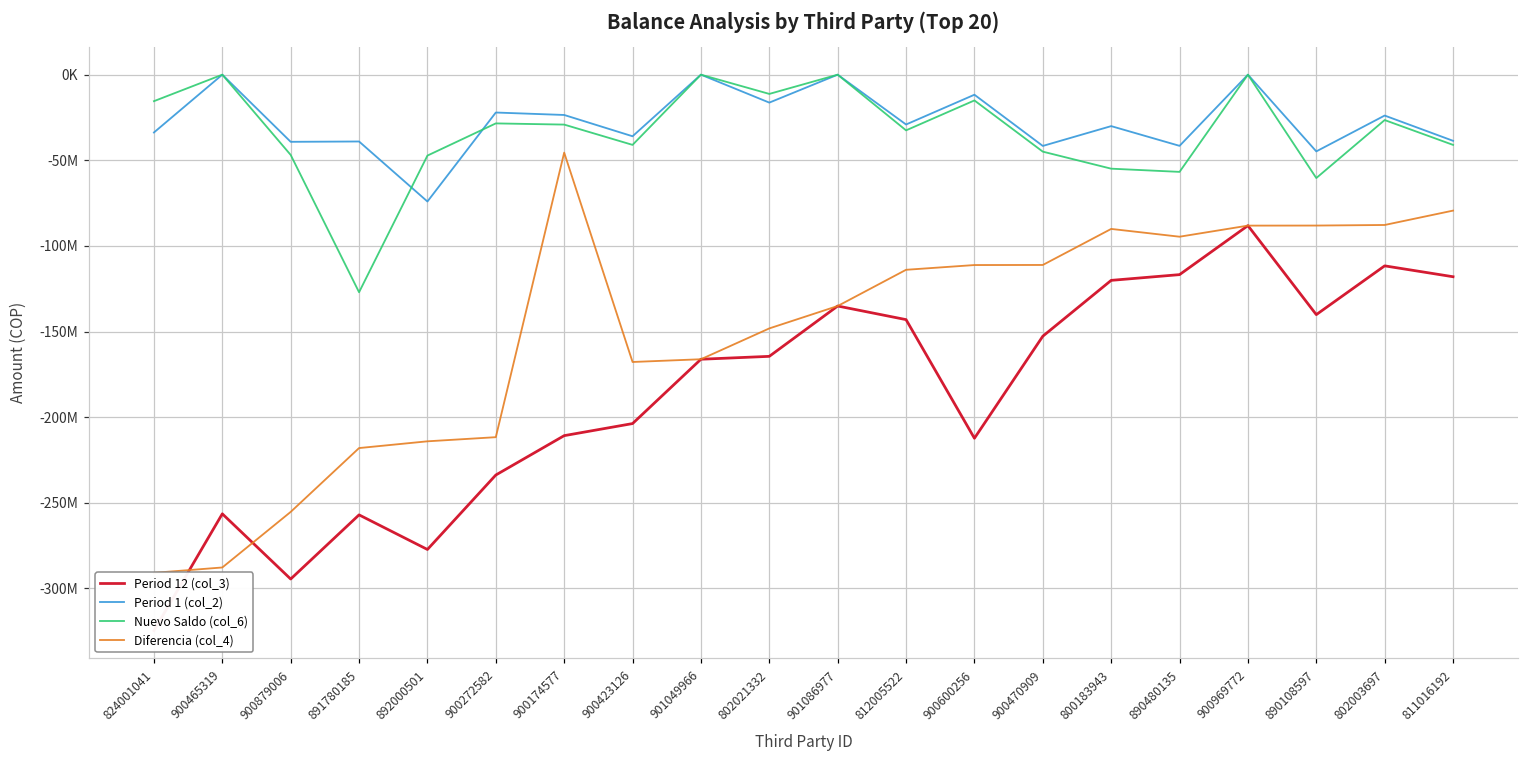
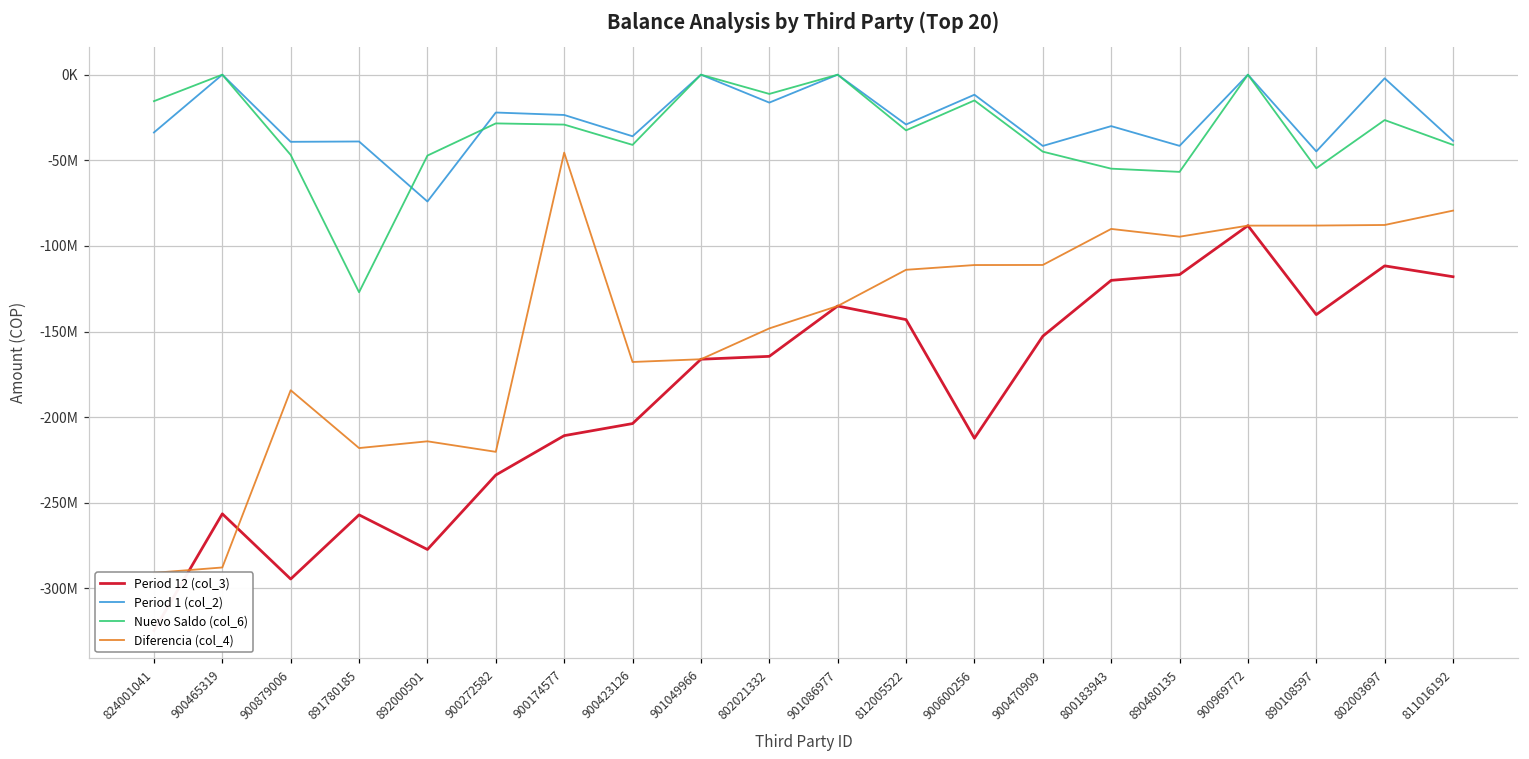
  {
    "Period 12 (col_3)": {
      "900465319": -256000000,
      "900879006": -295000000,
      "891780185": -257000000,
      "892000501": -277000000,
      "900272582": -234000000,
      "900174577": -211000000,
      "900423126": -204000000,
      "802021332": -164000000,
      "812005522": -143000000,
      "900600256": -212000000,
      "900470909": -153000000,
      "800183943": -120000000,
      "890480135": -117000000,
      "890108597": -140000000,
      "802003697": -112000000,
      "811016192": -118000000
    },
    "Period 1 (col_2)": {
      "824001041": -34000000,
      "900879006": -39000000,
      "891780185": -39000000,
      "892000501": -74000000,
      "900272582": -22000000,
      "900174577": -24000000,
      "900423126": -36000000,
      "802021332": -16000000,
      "812005522": -29000000,
      "900600256": -12000000,
      "900470909": -42000000,
      "800183943": -30000000,
      "890480135": -42000000,
      "890108597": -45000000,
-     "802003697": -24000000,
+     "802003697": -2000000,
      "811016192": -39000000
    },
    "Nuevo Saldo (col_6)": {
      "824001041": -15000000,
      "900879006": -47000000,
      "891780185": -127000000,
      "892000501": -47000000,
      "900272582": -28000000,
      "900174577": -29000000,
      "900423126": -41000000,
      "802021332": -11000000,
      "812005522": -33000000,
      "900600256": -15000000,
      "900470909": -45000000,
      "800183943": -55000000,
      "890480135": -57000000,
-     "890108597": -60000000,
+     "890108597": -55000000,
      "802003697": -26000000,
      "811016192": -41000000
    },
    "Diferencia (col_4)": {
      "824001041": -291000000,
      "900465319": -288000000,
-     "900879006": -255000000,
+     "900879006": -184000000,
      "891780185": -218000000,
      "892000501": -214000000,
-     "900272582": -212000000,
+     "900272582": -220000000,
      "900174577": -46000000,
      "900423126": -168000000,
      "802021332": -148000000,
      "812005522": -114000000,
      "900600256": -111000000,
      "900470909": -111000000,
      "800183943": -90000000,
      "890480135": -95000000,
      "890108597": -88000000,
      "802003697": -88000000,
      "811016192": -79000000
    }
  }
